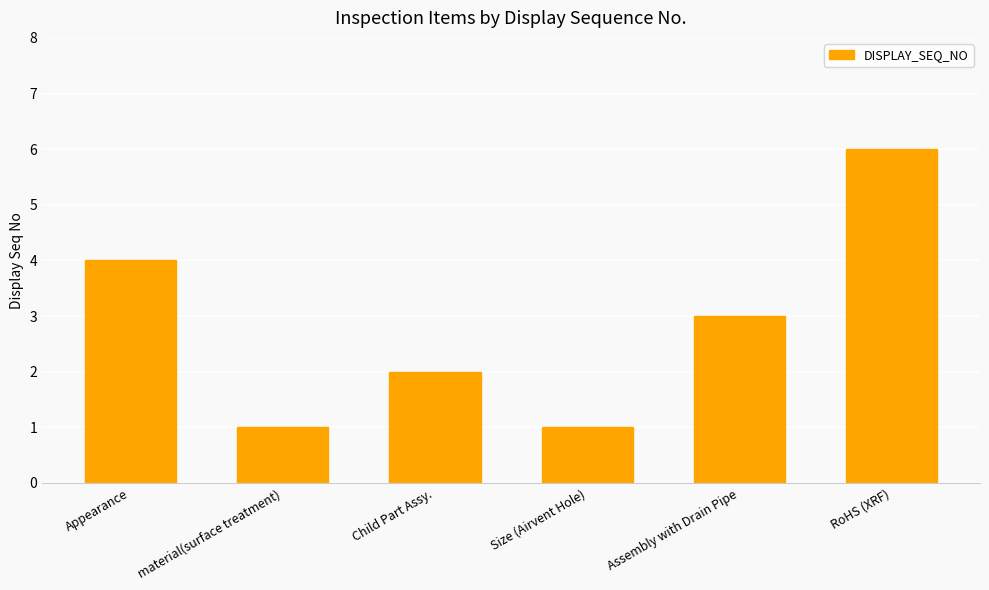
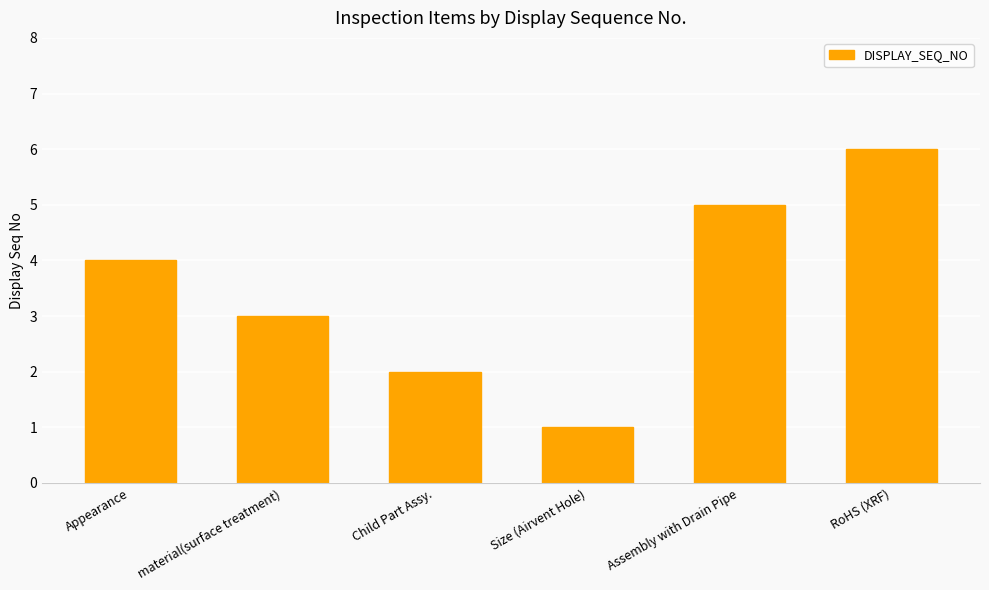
  {
    "Appearance": 4,
-   "material(surface treatment)": 1,
+   "material(surface treatment)": 3,
    "Child Part Assy.": 2,
    "Size (Airvent Hole)": 1,
-   "Assembly with Drain Pipe": 3,
+   "Assembly with Drain Pipe": 5,
    "RoHS (XRF)": 6
  }
